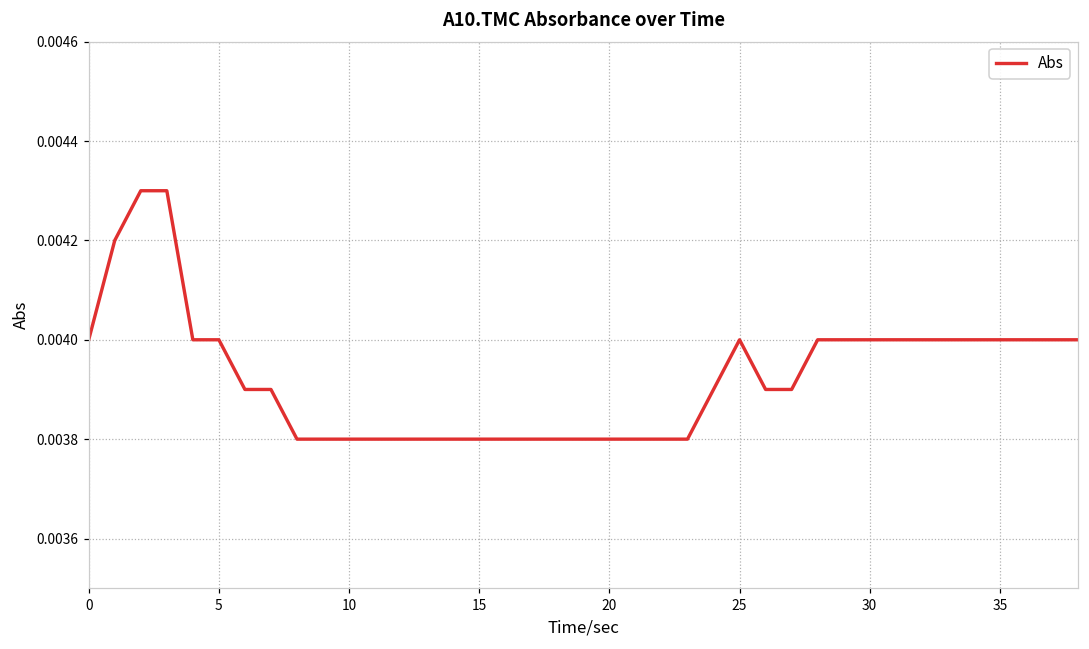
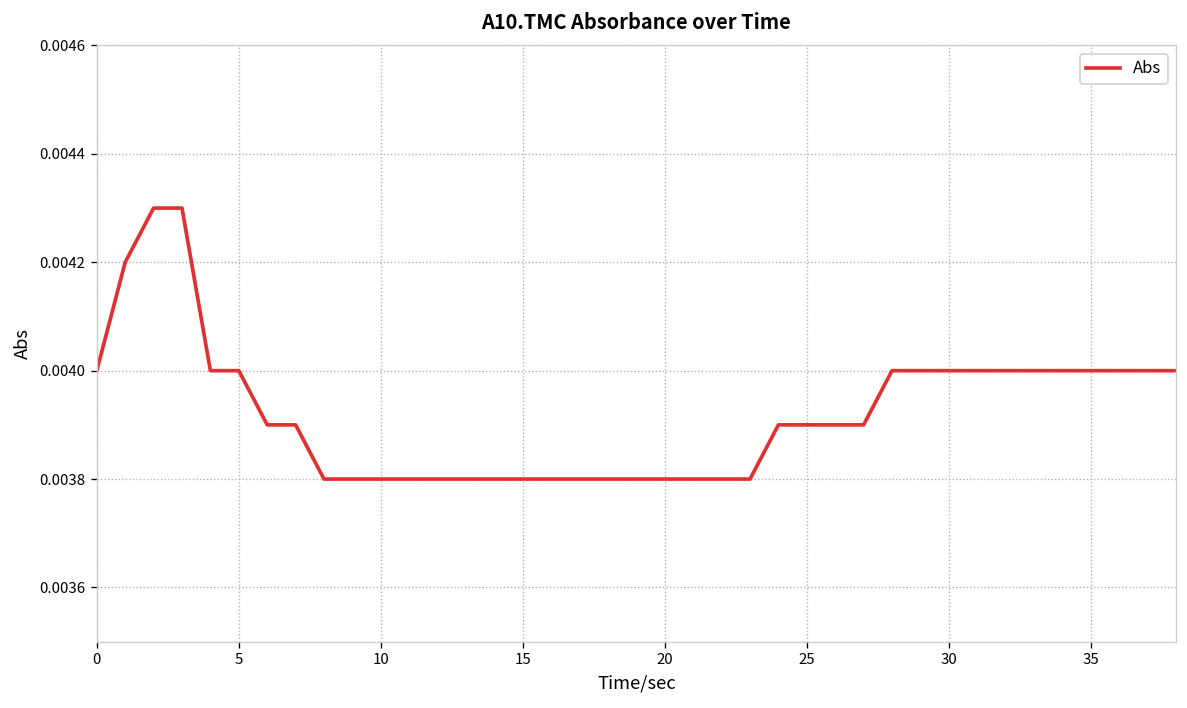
  {
    "0": 0.0040,
    "5": 0.0040,
    "10": 0.0038,
    "15": 0.0038,
    "20": 0.0038,
-   "25": 0.0040,
+   "25": 0.0039,
    "30": 0.0040,
    "35": 0.0040
  }
